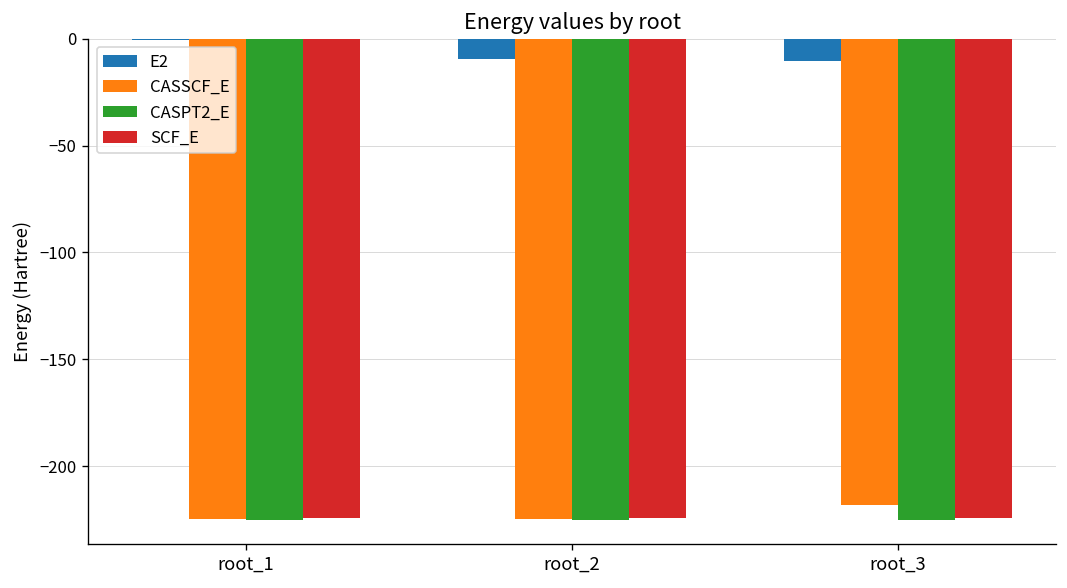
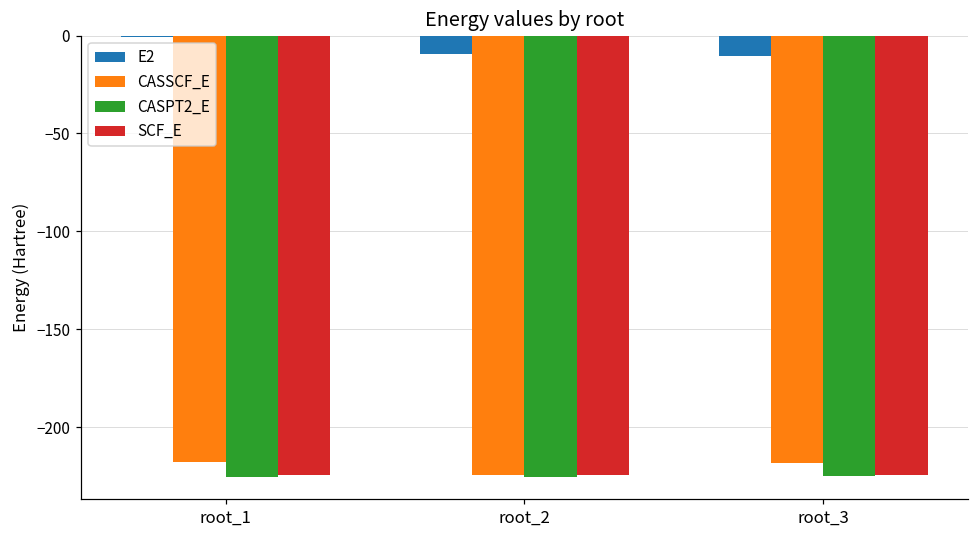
  {
    "E2": {
      "root_2": -10,
      "root_3": -10
    },
    "CASSCF_E": {
-     "root_1": -225,
+     "root_1": -218,
      "root_2": -225,
      "root_3": -218
    },
    "CASPT2_E": {
      "root_1": -225,
      "root_2": -225,
      "root_3": -225
    },
    "SCF_E": {
      "root_1": -224,
      "root_2": -224,
      "root_3": -224
    }
  }
